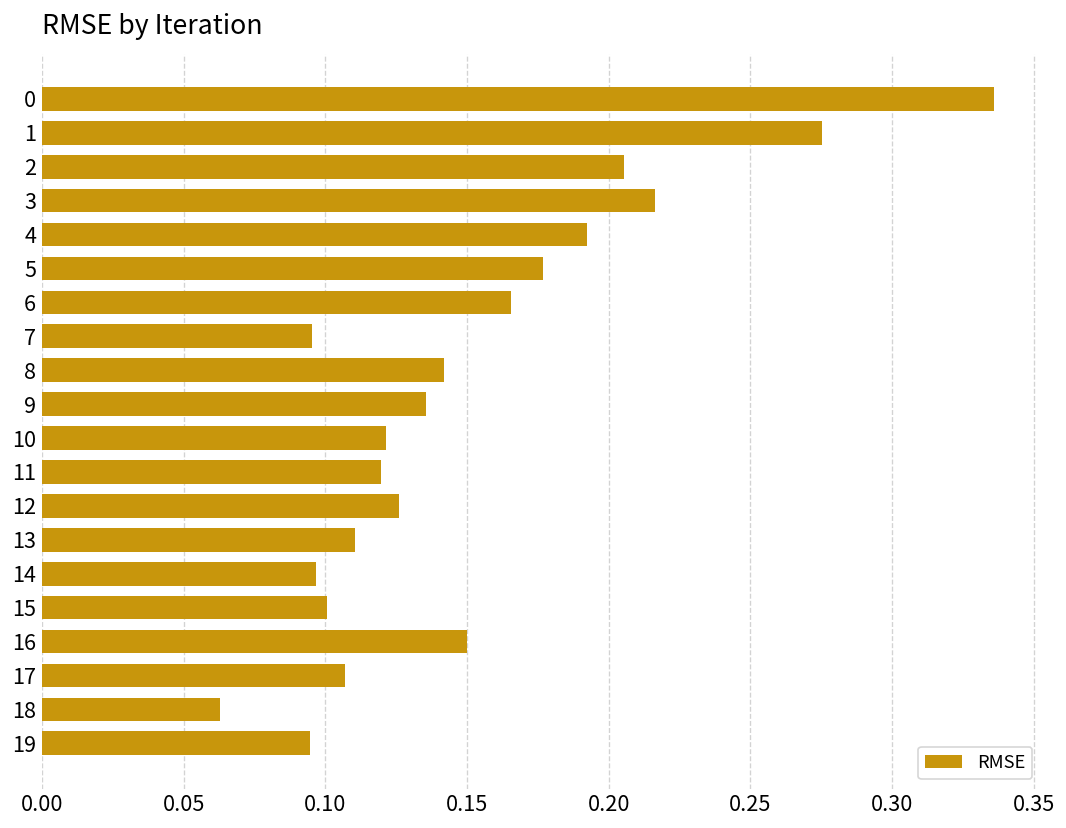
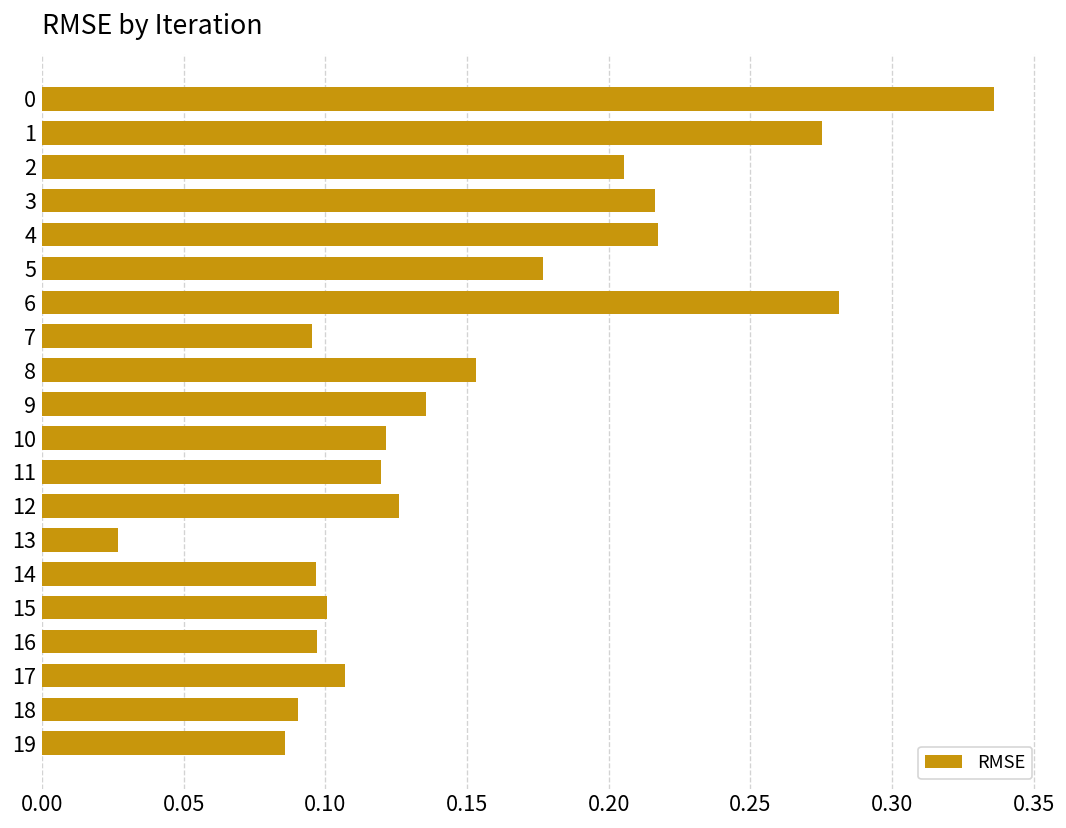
  {
    "0": 0.336,
    "1": 0.275,
    "2": 0.205,
    "3": 0.216,
-   "4": 0.192,
+   "4": 0.218,
    "5": 0.177,
-   "6": 0.166,
+   "6": 0.281,
    "7": 0.095,
-   "8": 0.142,
+   "8": 0.153,
    "9": 0.135,
    "10": 0.121,
    "11": 0.120,
    "12": 0.126,
-   "13": 0.111,
+   "13": 0.027,
    "14": 0.097,
    "15": 0.100,
-   "16": 0.150,
+   "16": 0.097,
    "17": 0.107,
-   "18": 0.063,
-   "19": 0.094
+   "18": 0.090,
+   "19": 0.086
  }
